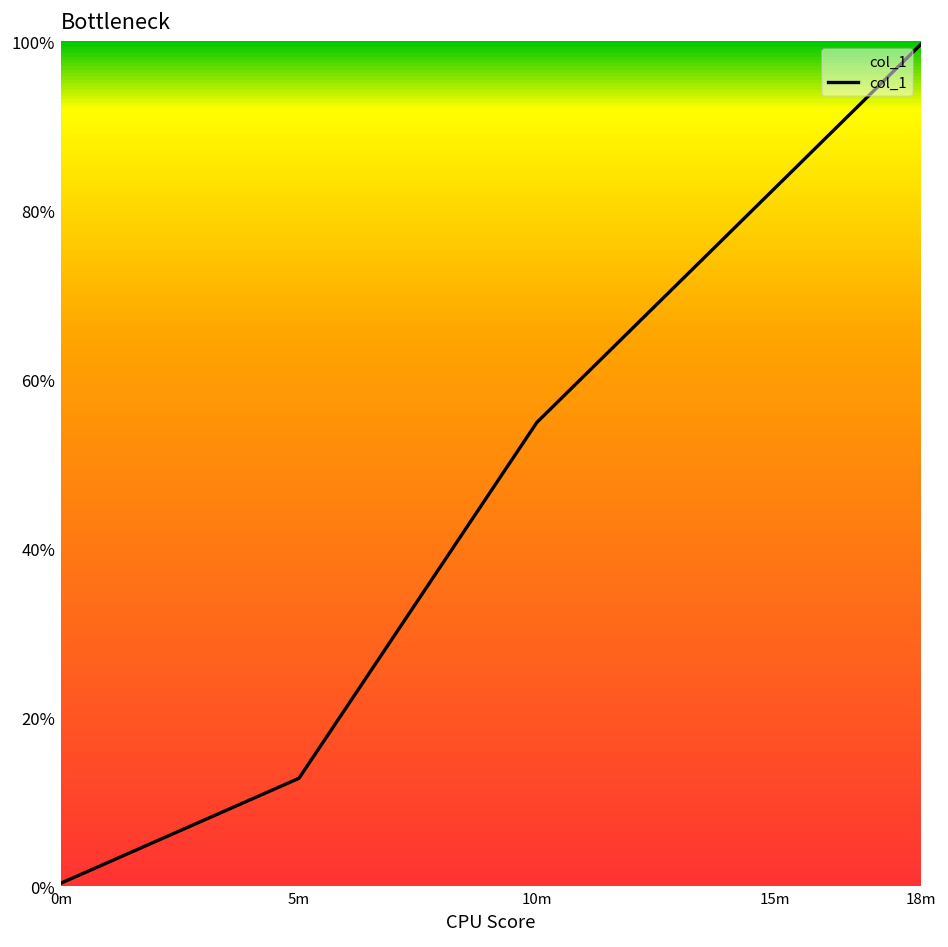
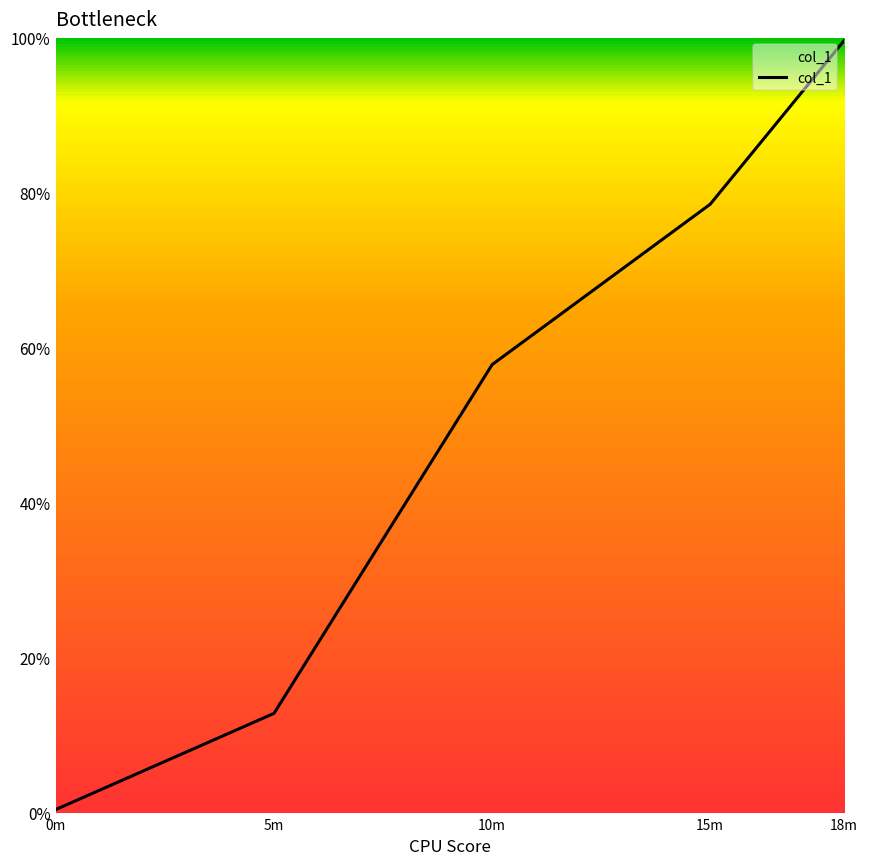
  {
    "0m": "0%",
    "5m": "13%",
-   "10m": "55%",
-   "15m": "83%",
+   "10m": "58%",
+   "15m": "79%",
    "18m": "100%"
  }
